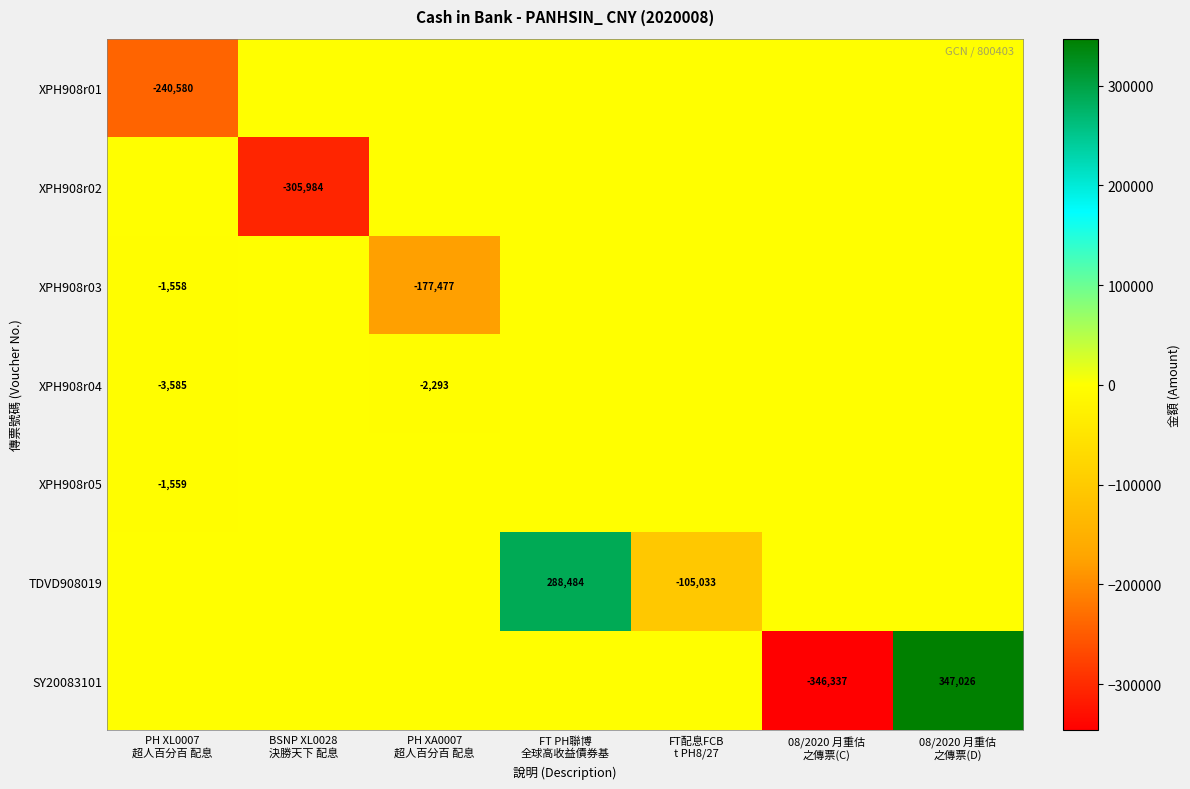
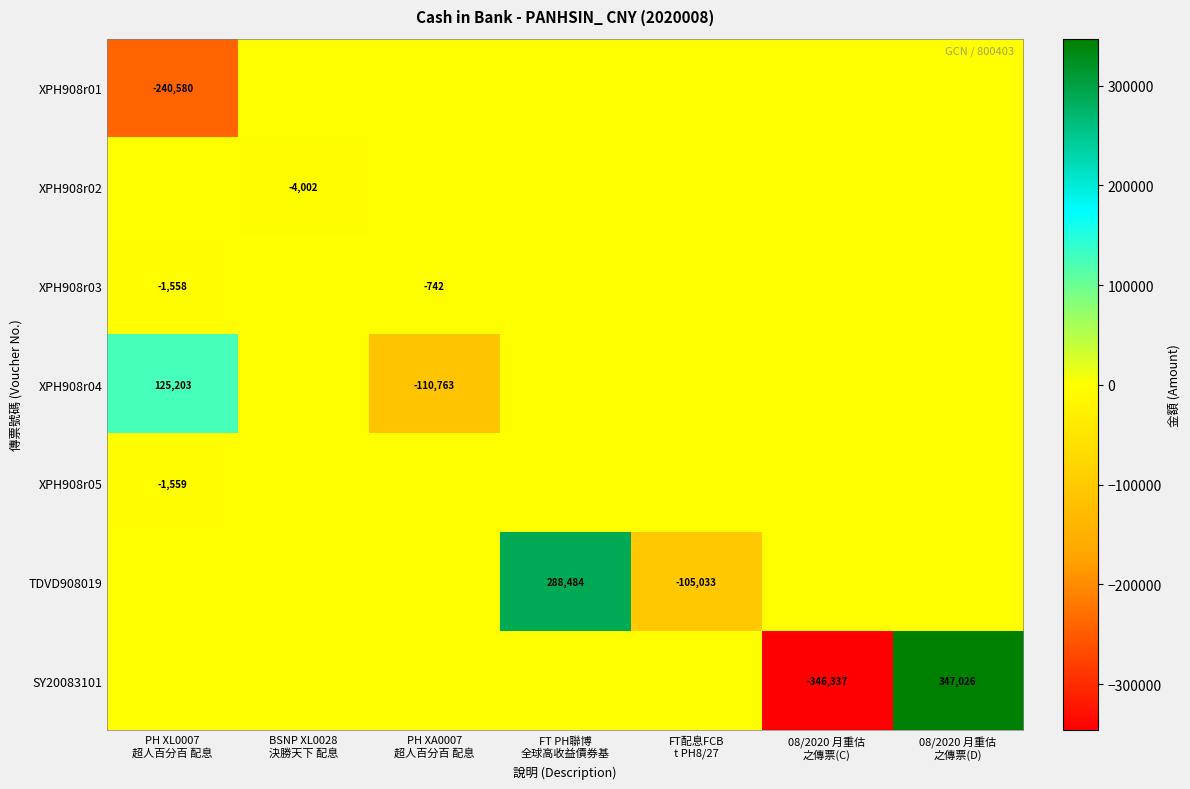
  {
    "XPH908r01": {
      "PH XL0007 超人百分百 配息": "-240,580",
      "08/2020 月重估 之傳票(D)": "800403"
    },
    "XPH908r02": {
-     "BSNP XL0028 決勝天下 配息": "-305,984"
+     "BSNP XL0028 決勝天下 配息": "-4,002"
    },
    "XPH908r03": {
      "PH XL0007 超人百分百 配息": "-1,558",
-     "PH XA0007 超人百分百 配息": "-177,477"
+     "PH XA0007 超人百分百 配息": "-742"
    },
    "XPH908r04": {
-     "PH XL0007 超人百分百 配息": "-3,585",
-     "PH XA0007 超人百分百 配息": "-2,293"
+     "PH XL0007 超人百分百 配息": "125,203",
+     "PH XA0007 超人百分百 配息": "-110,763"
    },
    "XPH908r05": {
      "PH XL0007 超人百分百 配息": "-1,559"
    },
    "TDVD908019": {
      "FT PH聯博 全球高收益債券基": "288,484",
      "FT配息FCB t PH8/27": "-105,033"
    },
    "SY20083101": {
      "08/2020 月重估 之傳票(C)": "-346,337",
      "08/2020 月重估 之傳票(D)": "347,026"
    }
  }
